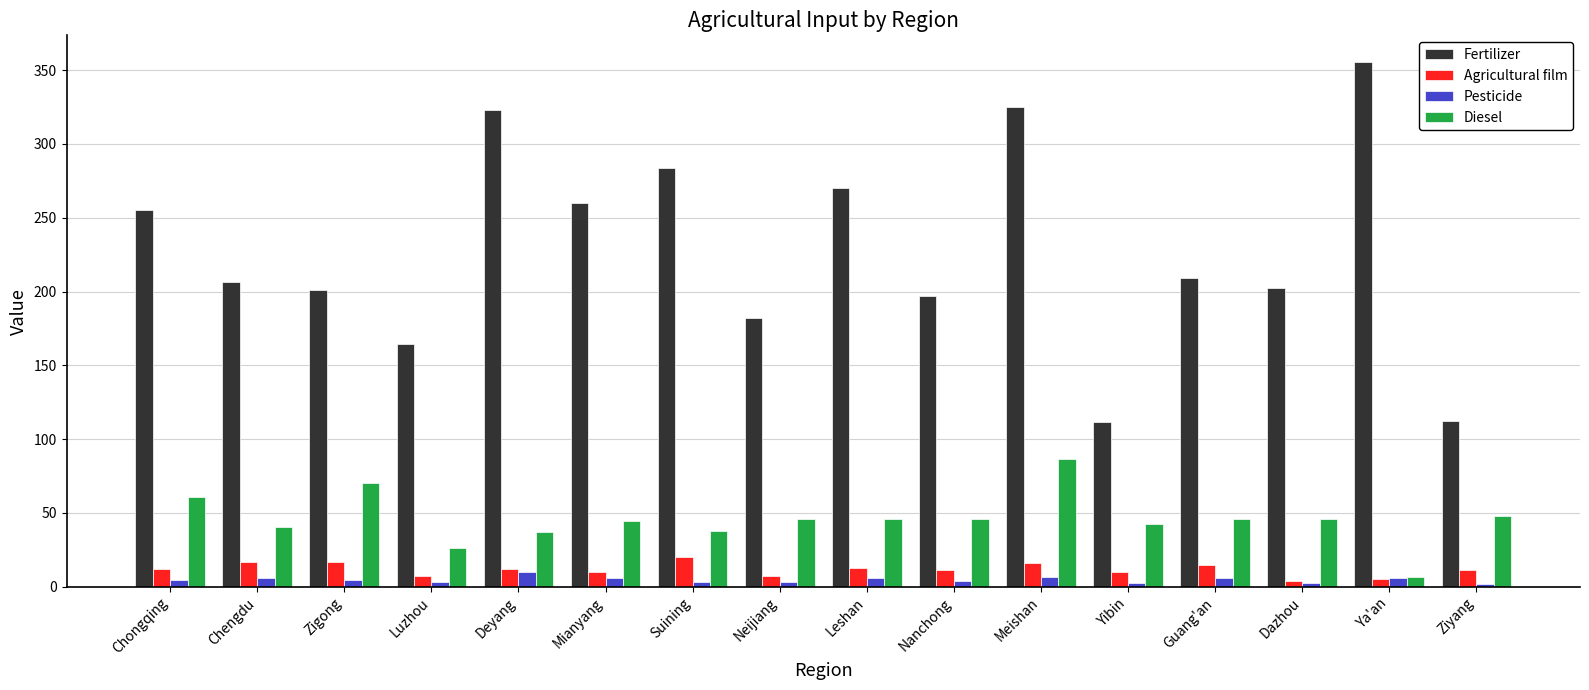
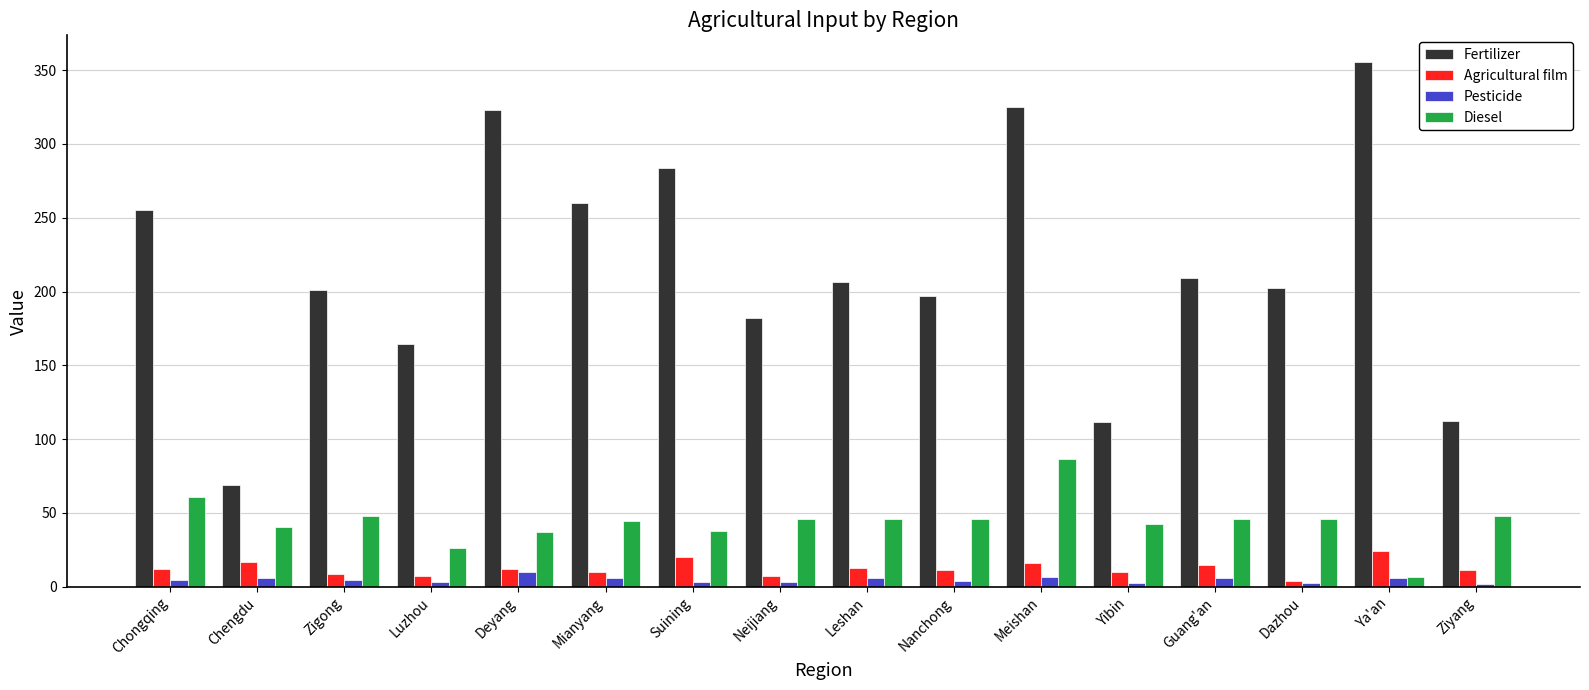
  {
    "Fertilizer": {
      "Chongqing": 255,
-     "Chengdu": 206,
+     "Chengdu": 69,
      "Zigong": 201,
      "Luzhou": 164,
      "Deyang": 323,
      "Mianyang": 260,
      "Suining": 284,
      "Neijiang": 182,
-     "Leshan": 270,
+     "Leshan": 207,
      "Nanchong": 197,
      "Meishan": 325,
      "Yibin": 112,
      "Guang'an": 209,
      "Dazhou": 203,
      "Ya'an": 356,
      "Ziyang": 113
    },
    "Agricultural film": {
      "Chongqing": 12,
      "Chengdu": 16,
-     "Zigong": 17,
+     "Zigong": 9,
      "Luzhou": 8,
      "Deyang": 12,
      "Mianyang": 10,
      "Suining": 20,
      "Neijiang": 7,
      "Leshan": 13,
      "Nanchong": 12,
      "Meishan": 16,
      "Yibin": 10,
      "Guang'an": 15,
      "Dazhou": 4,
-     "Ya'an": 5,
+     "Ya'an": 24,
      "Ziyang": 12
    },
    "Pesticide": {
      "Chongqing": 5,
      "Chengdu": 6,
      "Zigong": 5,
      "Luzhou": 3,
      "Deyang": 10,
      "Mianyang": 6,
      "Suining": 3,
      "Neijiang": 3,
      "Leshan": 6,
      "Nanchong": 4,
      "Meishan": 7,
      "Yibin": 2,
      "Guang'an": 6,
      "Dazhou": 3,
      "Ya'an": 6,
      "Ziyang": 2
    },
    "Diesel": {
      "Chongqing": 61,
      "Chengdu": 40,
-     "Zigong": 70,
+     "Zigong": 48,
      "Luzhou": 26,
      "Deyang": 37,
      "Mianyang": 45,
      "Suining": 38,
      "Neijiang": 46,
      "Leshan": 46,
      "Nanchong": 46,
      "Meishan": 87,
      "Yibin": 43,
      "Guang'an": 46,
      "Dazhou": 46,
      "Ya'an": 6,
      "Ziyang": 48
    }
  }
